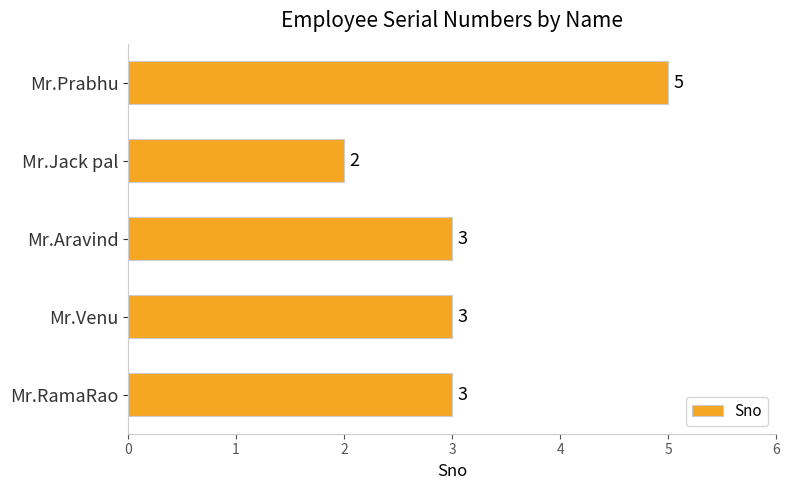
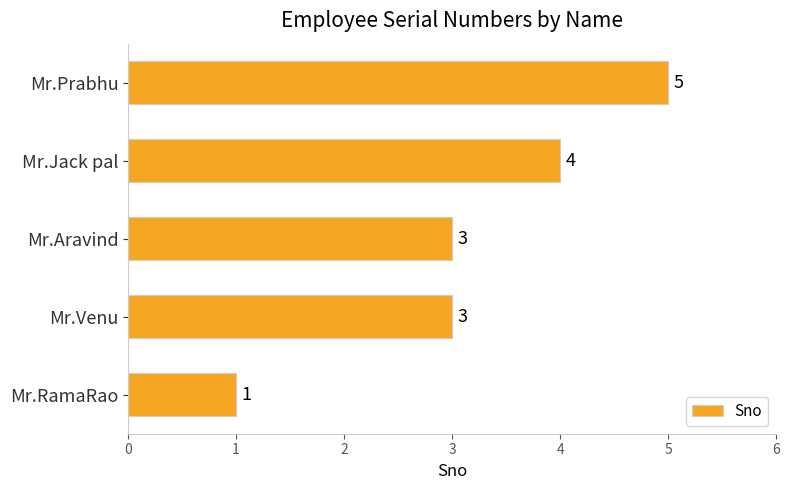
  {
    "Mr.Prabhu": 5,
-   "Mr.Jack pal": 2,
+   "Mr.Jack pal": 4,
    "Mr.Aravind": 3,
    "Mr.Venu": 3,
-   "Mr.RamaRao": 3
+   "Mr.RamaRao": 1
  }
